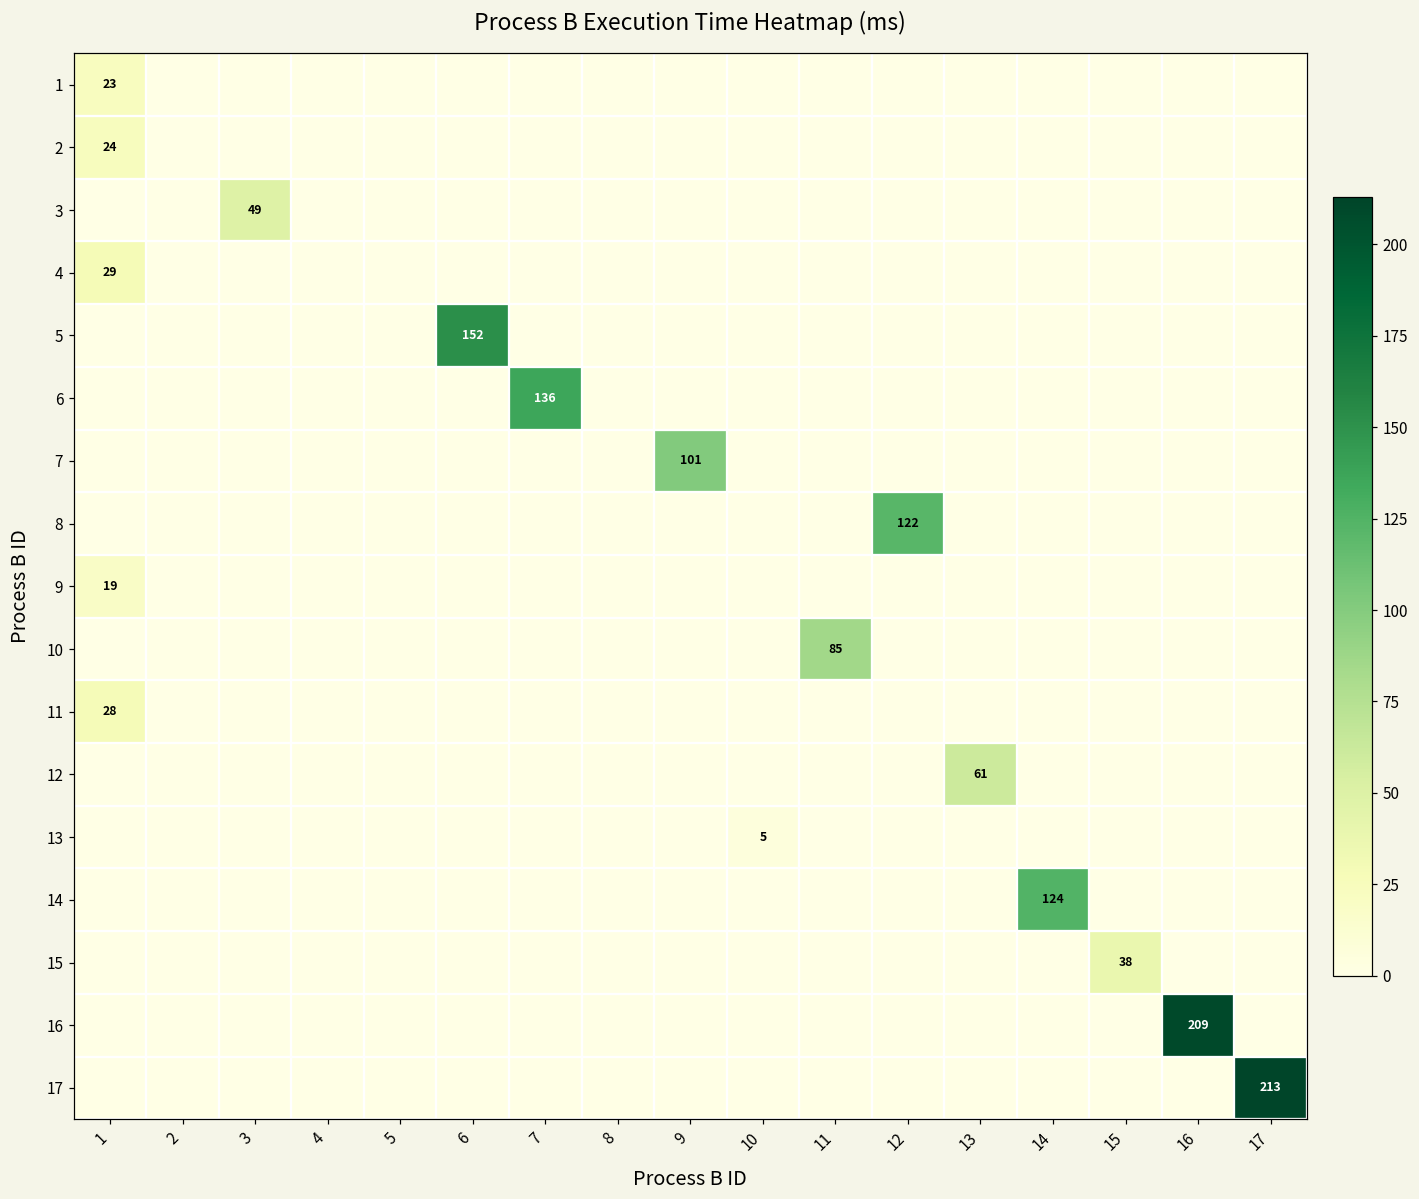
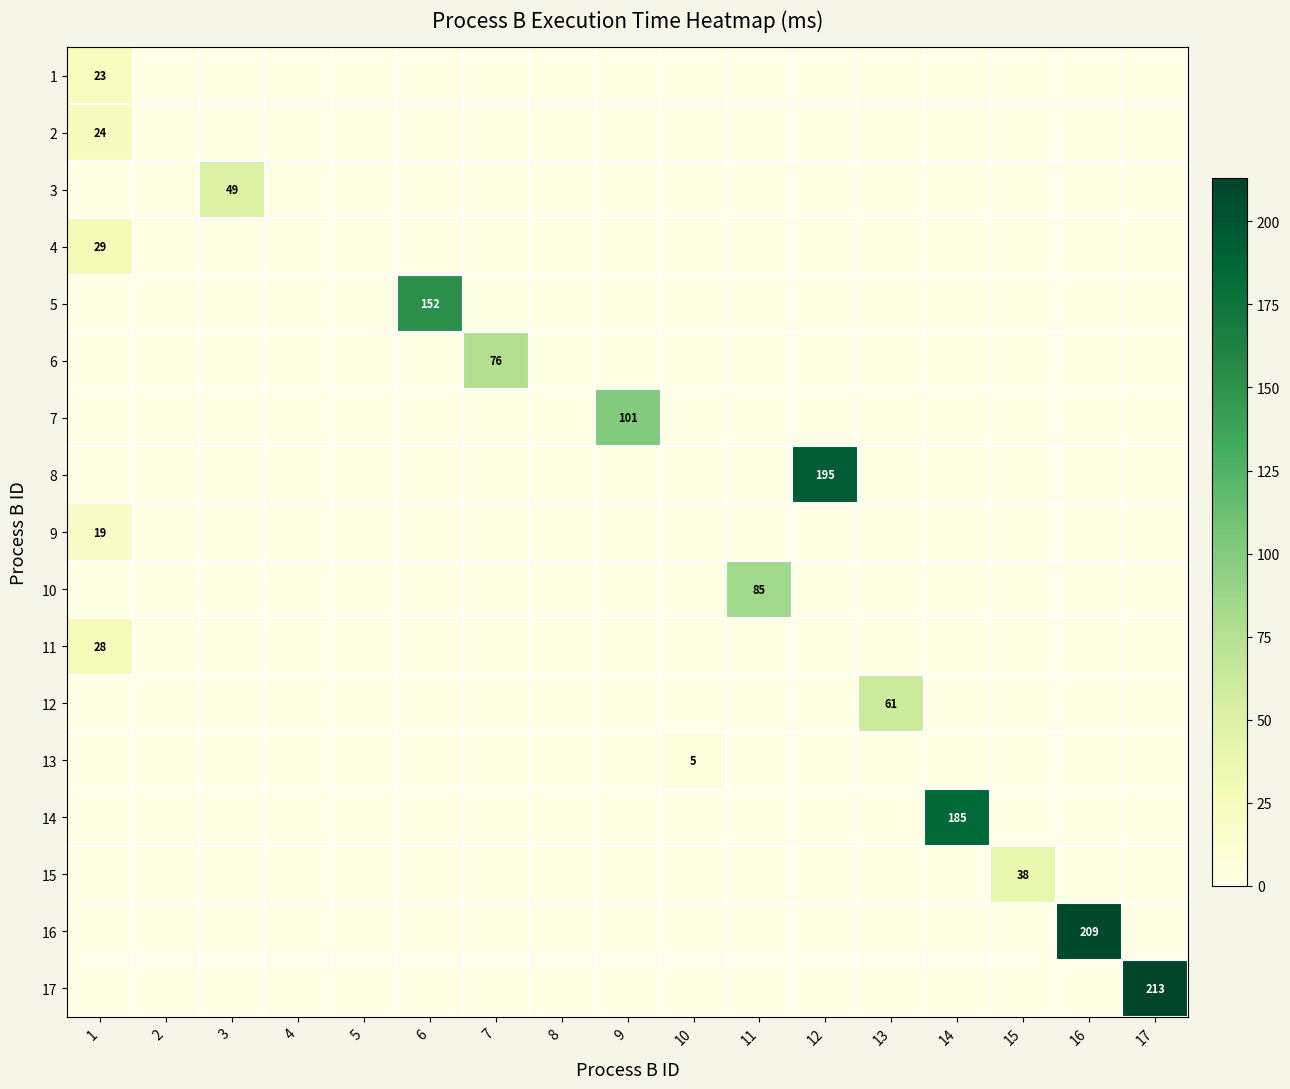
  {
    "1": {
      "1": 23
    },
    "2": {
      "1": 24
    },
    "3": {
      "3": 49
    },
    "4": {
      "1": 29
    },
    "5": {
      "6": 152
    },
    "6": {
-     "7": 136
+     "7": 76
    },
    "7": {
      "9": 101
    },
    "8": {
-     "12": 122
+     "12": 195
    },
    "9": {
      "1": 19
    },
    "10": {
      "11": 85
    },
    "11": {
      "1": 28
    },
    "12": {
      "13": 61
    },
    "13": {
      "10": 5
    },
    "14": {
-     "14": 124
+     "14": 185
    },
    "15": {
      "15": 38
    },
    "16": {
      "16": 209
    },
    "17": {
      "17": 213
    }
  }
